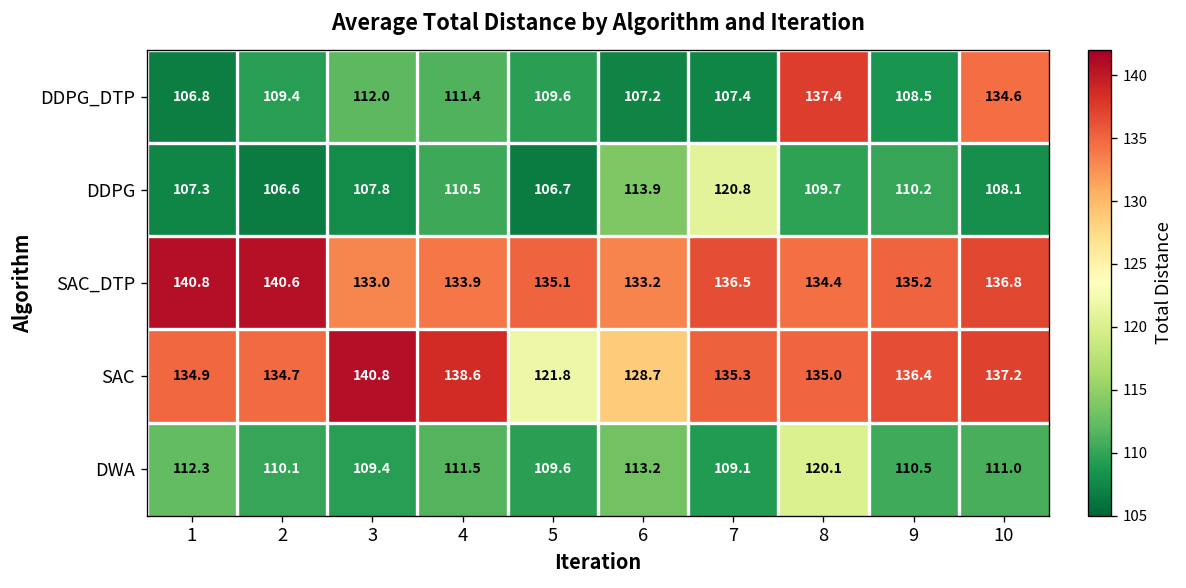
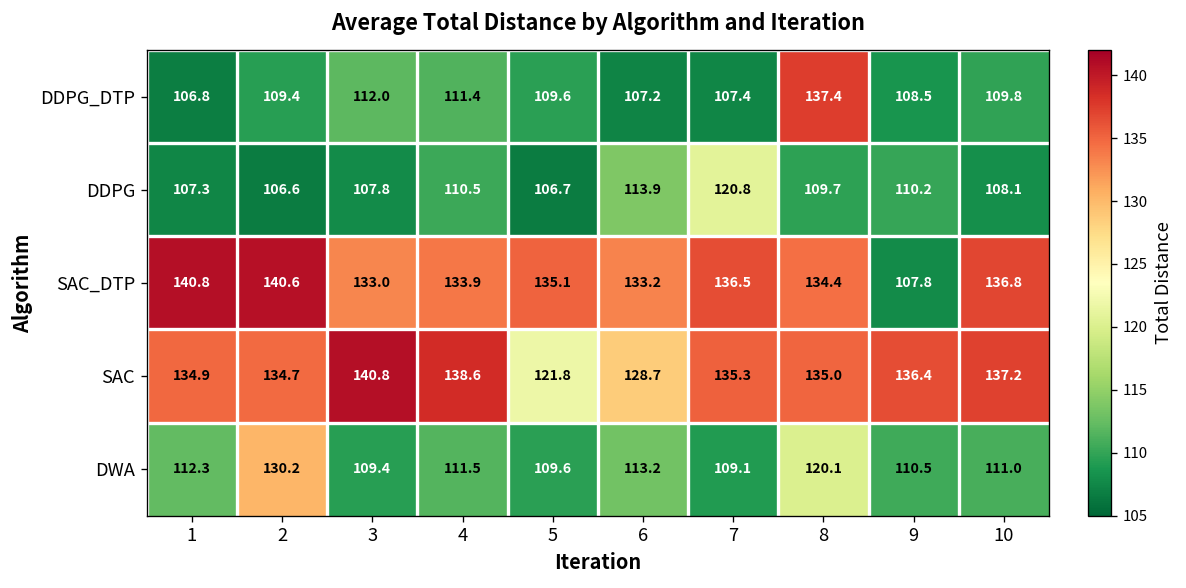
  {
    "DDPG_DTP": {
      "1": 106.8,
      "2": 109.4,
      "3": 112.0,
      "4": 111.4,
      "5": 109.6,
      "6": 107.2,
      "7": 107.4,
      "8": 137.4,
      "9": 108.5,
-     "10": 134.6
+     "10": 109.8
    },
    "DDPG": {
      "1": 107.3,
      "2": 106.6,
      "3": 107.8,
      "4": 110.5,
      "5": 106.7,
      "6": 113.9,
      "7": 120.8,
      "8": 109.7,
      "9": 110.2,
      "10": 108.1
    },
    "SAC_DTP": {
      "1": 140.8,
      "2": 140.6,
      "3": 133.0,
      "4": 133.9,
      "5": 135.1,
      "6": 133.2,
      "7": 136.5,
      "8": 134.4,
-     "9": 135.2,
+     "9": 107.8,
      "10": 136.8
    },
    "SAC": {
      "1": 134.9,
      "2": 134.7,
      "3": 140.8,
      "4": 138.6,
      "5": 121.8,
      "6": 128.7,
      "7": 135.3,
      "8": 135.0,
      "9": 136.4,
      "10": 137.2
    },
    "DWA": {
      "1": 112.3,
-     "2": 110.1,
+     "2": 130.2,
      "3": 109.4,
      "4": 111.5,
      "5": 109.6,
      "6": 113.2,
      "7": 109.1,
      "8": 120.1,
      "9": 110.5,
      "10": 111.0
    }
  }
